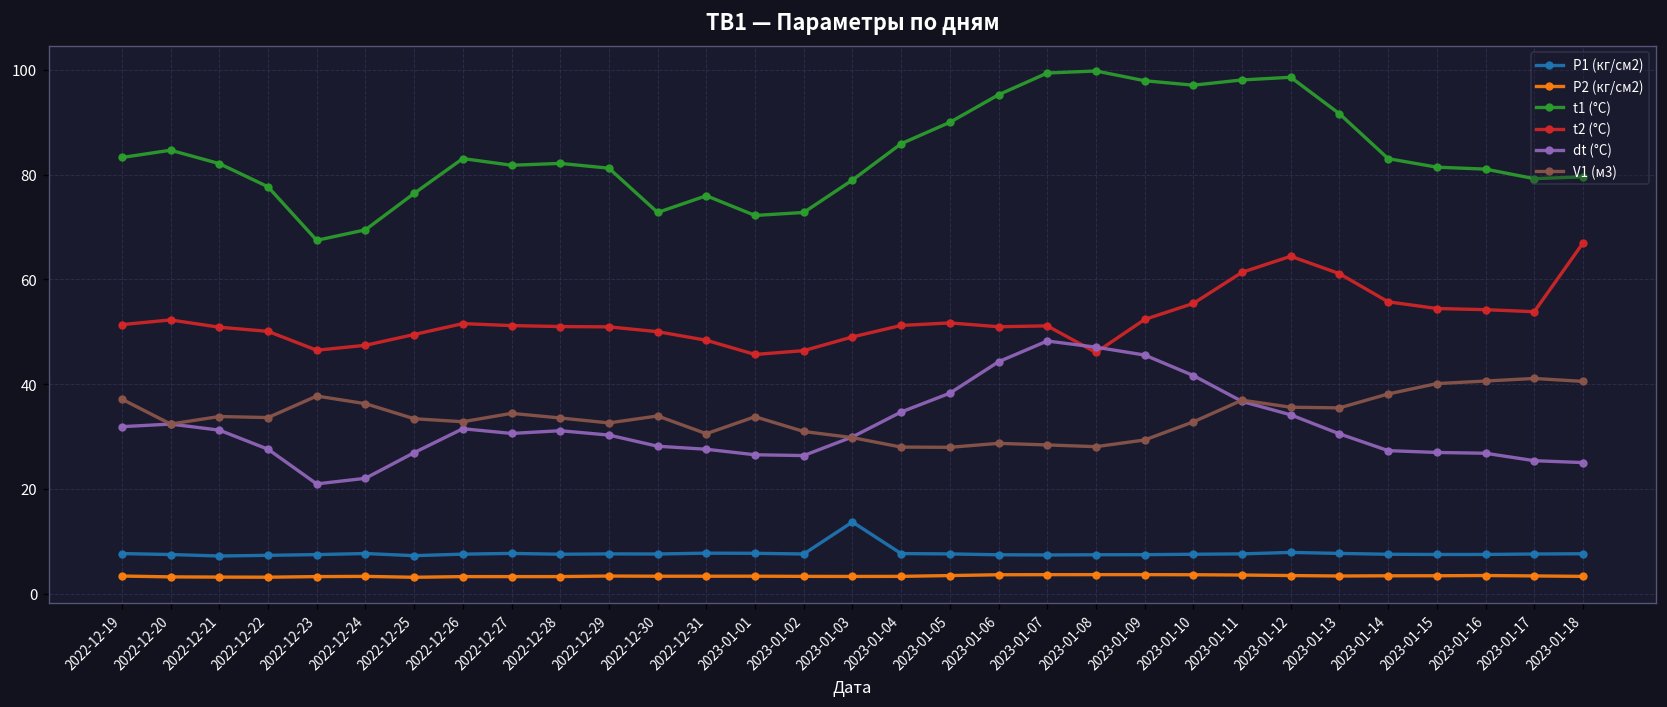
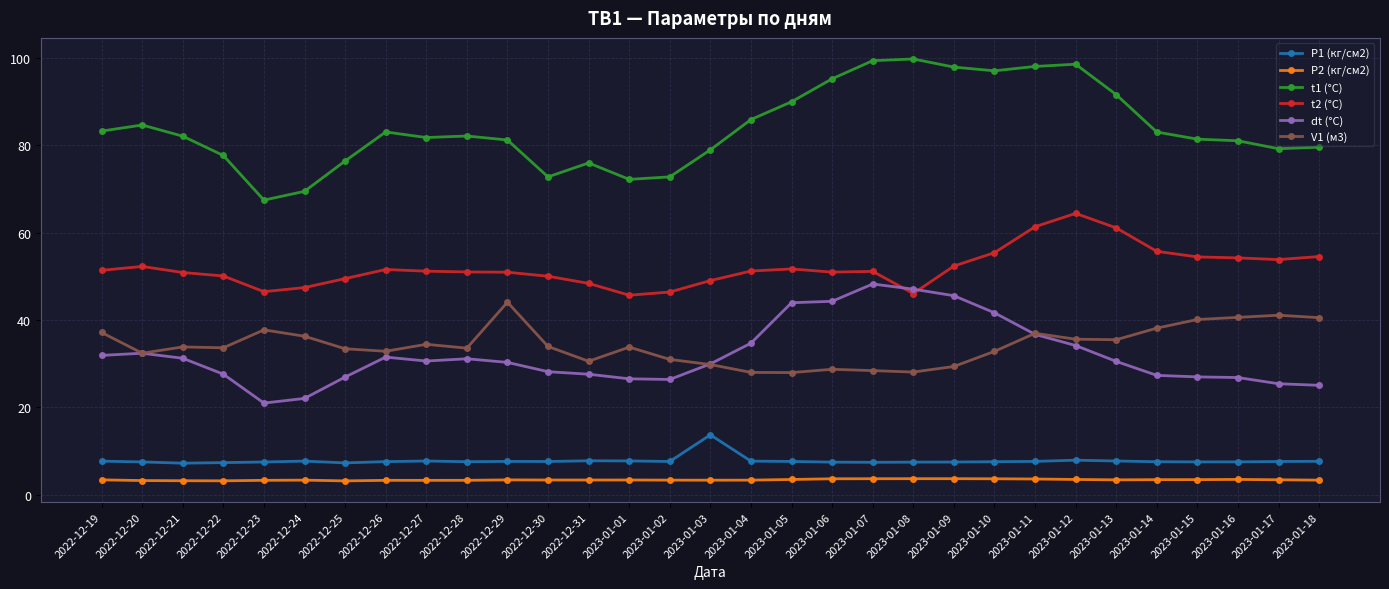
  {
    "P1 (кг/см2)": {
      "2022-12-19": 8,
      "2022-12-20": 7,
      "2022-12-21": 7,
      "2022-12-22": 7,
      "2022-12-23": 7,
      "2022-12-24": 8,
      "2022-12-25": 7,
      "2022-12-26": 8,
      "2022-12-27": 8,
      "2022-12-28": 8,
      "2022-12-29": 8,
      "2022-12-30": 8,
      "2022-12-31": 8,
      "2023-01-01": 8,
      "2023-01-02": 8,
      "2023-01-03": 14,
      "2023-01-04": 8,
      "2023-01-05": 8,
      "2023-01-06": 7,
      "2023-01-07": 7,
      "2023-01-08": 7,
      "2023-01-09": 7,
      "2023-01-10": 8,
      "2023-01-11": 8,
      "2023-01-12": 8,
      "2023-01-13": 8,
      "2023-01-14": 8,
      "2023-01-15": 8,
      "2023-01-16": 8,
      "2023-01-17": 8,
      "2023-01-18": 8
    },
    "P2 (кг/см2)": {
      "2022-12-19": 3,
      "2022-12-20": 3,
      "2022-12-21": 3,
      "2022-12-22": 3,
      "2022-12-23": 3,
      "2022-12-24": 3,
      "2022-12-25": 3,
      "2022-12-26": 3,
      "2022-12-27": 3,
      "2022-12-28": 3,
      "2022-12-29": 3,
      "2022-12-30": 3,
      "2022-12-31": 3,
      "2023-01-01": 3,
      "2023-01-02": 3,
      "2023-01-03": 3,
      "2023-01-04": 3,
      "2023-01-05": 3,
      "2023-01-06": 4,
      "2023-01-07": 4,
      "2023-01-08": 4,
      "2023-01-09": 4,
      "2023-01-10": 4,
      "2023-01-11": 4,
      "2023-01-12": 3,
      "2023-01-13": 3,
      "2023-01-14": 3,
      "2023-01-15": 3,
      "2023-01-16": 3,
      "2023-01-17": 3,
      "2023-01-18": 3
    },
    "t1 (°C)": {
      "2022-12-19": 83,
      "2022-12-20": 85,
      "2022-12-21": 82,
      "2022-12-22": 78,
      "2022-12-23": 67,
      "2022-12-24": 69,
      "2022-12-25": 76,
      "2022-12-26": 83,
      "2022-12-27": 82,
      "2022-12-28": 82,
      "2022-12-29": 81,
      "2022-12-30": 73,
      "2022-12-31": 76,
      "2023-01-01": 72,
      "2023-01-02": 73,
      "2023-01-03": 79,
      "2023-01-04": 86,
      "2023-01-05": 90,
      "2023-01-06": 95,
      "2023-01-07": 99,
      "2023-01-08": 100,
      "2023-01-09": 98,
      "2023-01-10": 97,
      "2023-01-11": 98,
      "2023-01-12": 99,
      "2023-01-13": 92,
      "2023-01-14": 83,
      "2023-01-15": 81,
      "2023-01-16": 81,
      "2023-01-17": 79,
      "2023-01-18": 80
    },
    "t2 (°C)": {
      "2022-12-19": 51,
      "2022-12-20": 52,
      "2022-12-21": 51,
      "2022-12-22": 50,
      "2022-12-23": 46,
      "2022-12-24": 47,
      "2022-12-25": 49,
      "2022-12-26": 52,
      "2022-12-27": 51,
      "2022-12-28": 51,
      "2022-12-29": 51,
      "2022-12-30": 50,
      "2022-12-31": 48,
      "2023-01-01": 46,
      "2023-01-02": 46,
      "2023-01-03": 49,
      "2023-01-04": 51,
      "2023-01-05": 52,
      "2023-01-06": 51,
      "2023-01-07": 51,
      "2023-01-08": 46,
      "2023-01-09": 52,
      "2023-01-10": 55,
      "2023-01-11": 61,
      "2023-01-12": 64,
      "2023-01-13": 61,
      "2023-01-14": 56,
      "2023-01-15": 54,
      "2023-01-16": 54,
      "2023-01-17": 54,
-     "2023-01-18": 67
+     "2023-01-18": 55
    },
    "dt (°C)": {
      "2022-12-19": 32,
      "2022-12-21": 31,
      "2022-12-22": 28,
      "2022-12-23": 21,
      "2022-12-24": 22,
      "2022-12-25": 27,
      "2022-12-26": 32,
      "2022-12-27": 31,
      "2022-12-28": 31,
      "2022-12-29": 30,
      "2022-12-30": 28,
      "2022-12-31": 28,
      "2023-01-01": 27,
      "2023-01-02": 26,
      "2023-01-04": 35,
-     "2023-01-05": 38,
+     "2023-01-05": 44,
      "2023-01-06": 44,
      "2023-01-07": 48,
      "2023-01-08": 47,
      "2023-01-09": 46,
      "2023-01-10": 42,
      "2023-01-12": 34,
      "2023-01-13": 31,
      "2023-01-14": 27,
      "2023-01-15": 27,
      "2023-01-16": 27,
      "2023-01-17": 25,
      "2023-01-18": 25
    },
    "V1 (м3)": {
      "2022-12-19": 37,
      "2022-12-21": 34,
      "2022-12-22": 34,
      "2022-12-23": 38,
      "2022-12-24": 36,
      "2022-12-25": 33,
      "2022-12-26": 33,
      "2022-12-27": 34,
      "2022-12-28": 34,
-     "2022-12-29": 33,
+     "2022-12-29": 44,
      "2022-12-30": 34,
      "2022-12-31": 31,
      "2023-01-01": 34,
      "2023-01-02": 31,
      "2023-01-04": 28,
      "2023-01-05": 28,
      "2023-01-06": 29,
      "2023-01-07": 28,
      "2023-01-08": 28,
      "2023-01-09": 29,
      "2023-01-10": 33,
      "2023-01-12": 36,
      "2023-01-13": 35,
      "2023-01-14": 38,
      "2023-01-15": 40,
      "2023-01-16": 41,
      "2023-01-17": 41,
      "2023-01-18": 41
    }
  }
